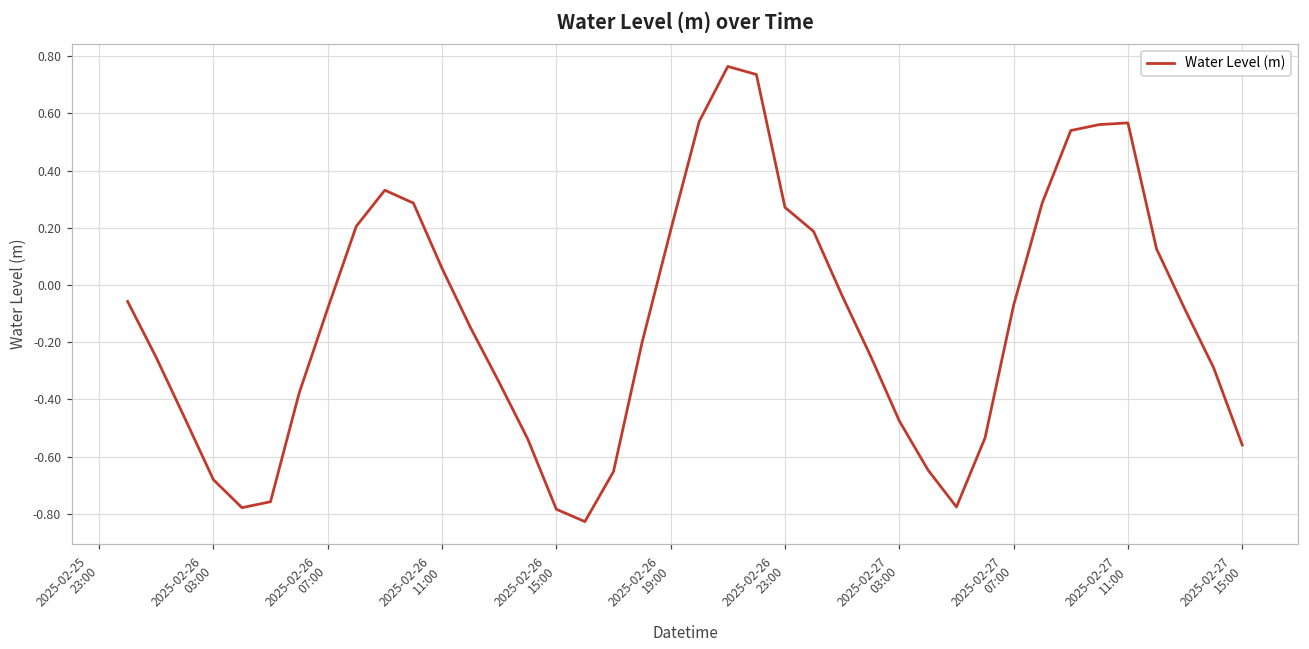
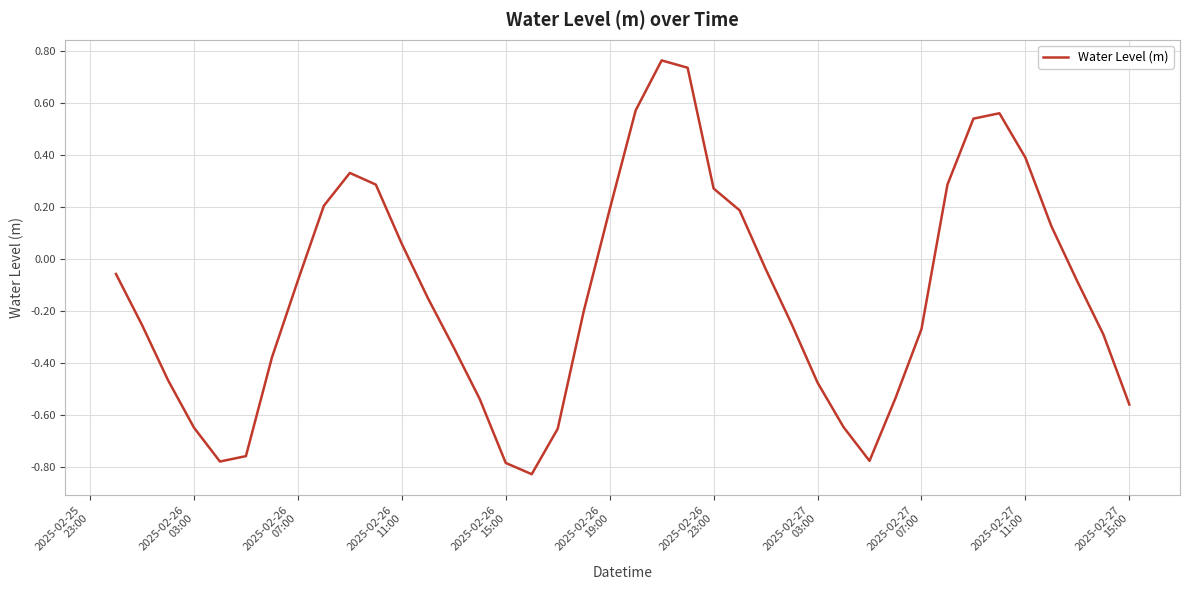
  {
-   "2025-02-26 03:00": -0.68,
+   "2025-02-26 03:00": -0.65,
    "2025-02-26 07:00": -0.08,
    "2025-02-26 11:00": 0.06,
    "2025-02-26 15:00": -0.78,
    "2025-02-26 19:00": 0.19,
    "2025-02-26 23:00": 0.27,
    "2025-02-27 03:00": -0.48,
-   "2025-02-27 07:00": -0.07,
-   "2025-02-27 11:00": 0.57,
+   "2025-02-27 07:00": -0.27,
+   "2025-02-27 11:00": 0.39,
    "2025-02-27 15:00": -0.56
  }
